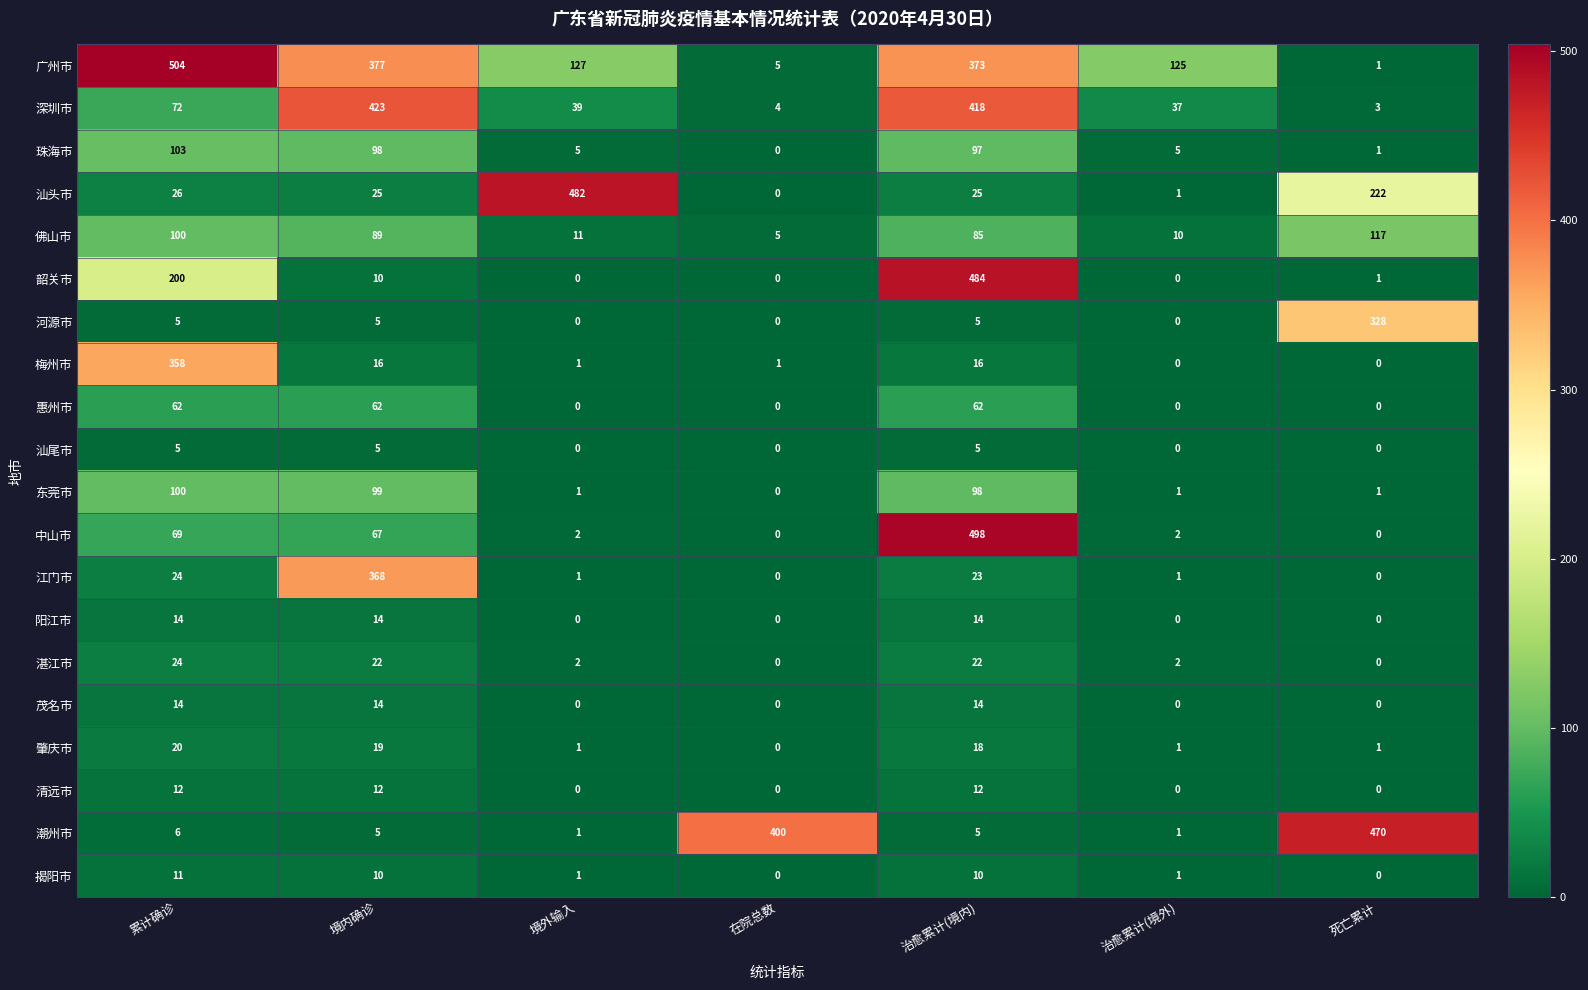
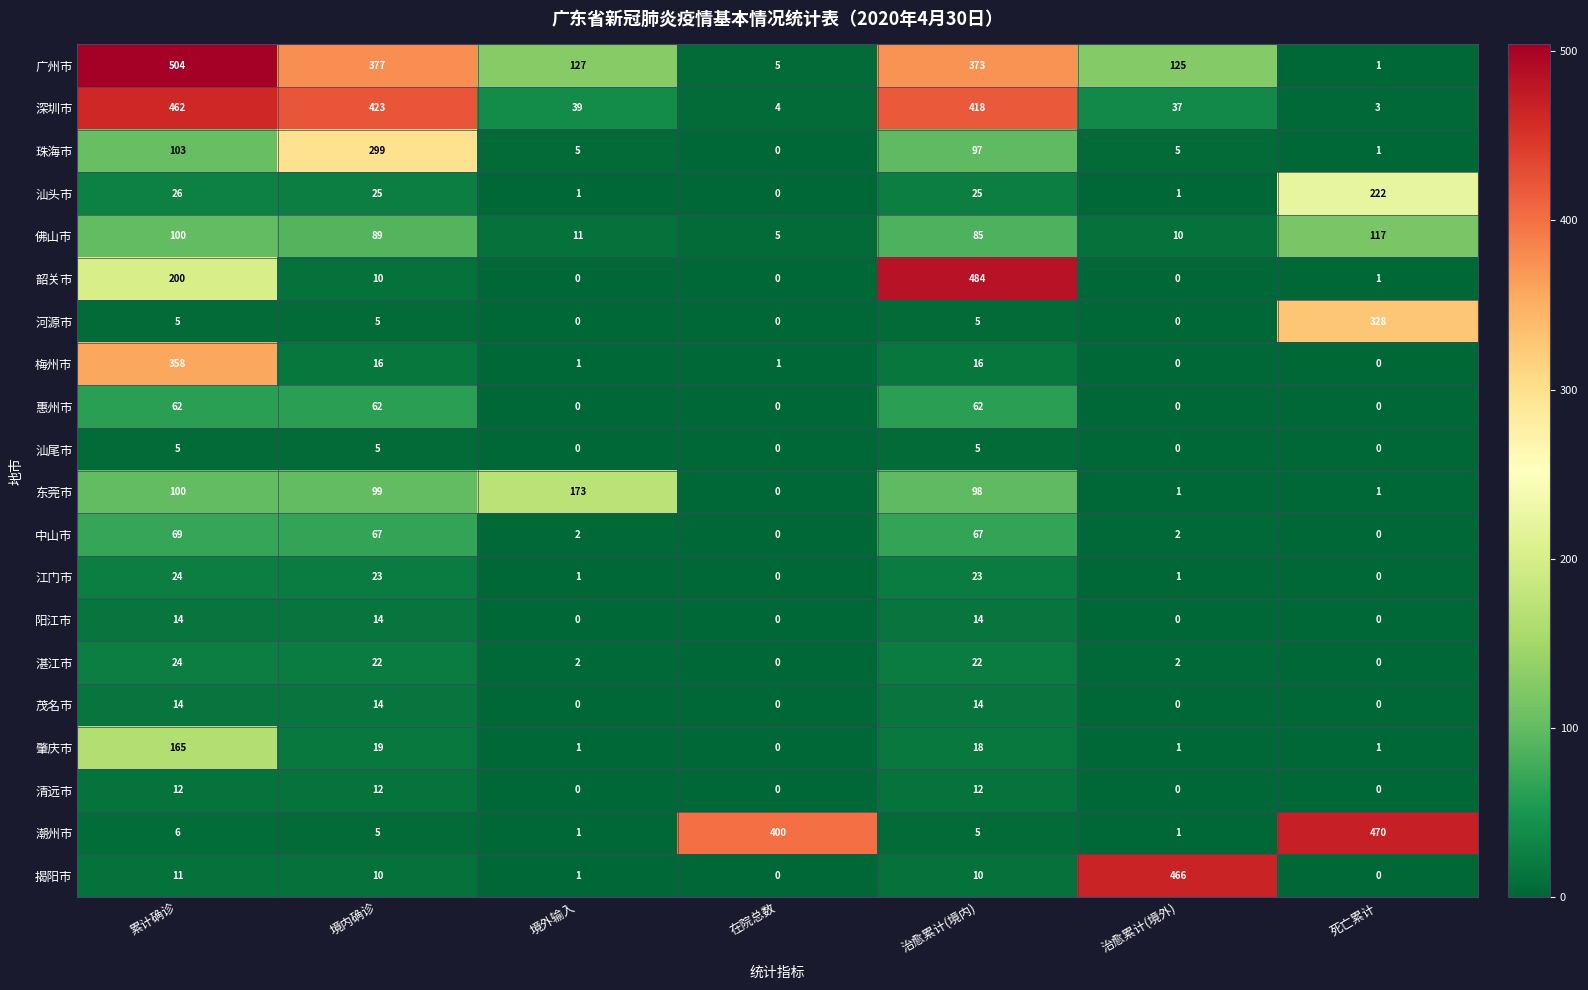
  {
    "广州市": {
      "累计确诊": 504,
      "境内确诊": 377,
      "境外输入": 127,
      "在院总数": 5,
      "治愈累计(境内)": 373,
      "治愈累计(境外)": 125,
      "死亡累计": 1
    },
    "深圳市": {
-     "累计确诊": 72,
+     "累计确诊": 462,
      "境内确诊": 423,
      "境外输入": 39,
      "在院总数": 4,
      "治愈累计(境内)": 418,
      "治愈累计(境外)": 37,
      "死亡累计": 3
    },
    "珠海市": {
      "累计确诊": 103,
-     "境内确诊": 98,
+     "境内确诊": 299,
      "境外输入": 5,
      "在院总数": 0,
      "治愈累计(境内)": 97,
      "治愈累计(境外)": 5,
      "死亡累计": 1
    },
    "汕头市": {
      "累计确诊": 26,
      "境内确诊": 25,
-     "境外输入": 482,
+     "境外输入": 1,
      "在院总数": 0,
      "治愈累计(境内)": 25,
      "治愈累计(境外)": 1,
      "死亡累计": 222
    },
    "佛山市": {
      "累计确诊": 100,
      "境内确诊": 89,
      "境外输入": 11,
      "在院总数": 5,
      "治愈累计(境内)": 85,
      "治愈累计(境外)": 10,
      "死亡累计": 117
    },
    "韶关市": {
      "累计确诊": 200,
      "境内确诊": 10,
      "境外输入": 0,
      "在院总数": 0,
      "治愈累计(境内)": 484,
      "治愈累计(境外)": 0,
      "死亡累计": 1
    },
    "河源市": {
      "累计确诊": 5,
      "境内确诊": 5,
      "境外输入": 0,
      "在院总数": 0,
      "治愈累计(境内)": 5,
      "治愈累计(境外)": 0,
      "死亡累计": 328
    },
    "梅州市": {
      "累计确诊": 358,
      "境内确诊": 16,
      "境外输入": 1,
      "在院总数": 1,
      "治愈累计(境内)": 16,
      "治愈累计(境外)": 0,
      "死亡累计": 0
    },
    "惠州市": {
      "累计确诊": 62,
      "境内确诊": 62,
      "境外输入": 0,
      "在院总数": 0,
      "治愈累计(境内)": 62,
      "治愈累计(境外)": 0,
      "死亡累计": 0
    },
    "汕尾市": {
      "累计确诊": 5,
      "境内确诊": 5,
      "境外输入": 0,
      "在院总数": 0,
      "治愈累计(境内)": 5,
      "治愈累计(境外)": 0,
      "死亡累计": 0
    },
    "东莞市": {
      "累计确诊": 100,
      "境内确诊": 99,
-     "境外输入": 1,
+     "境外输入": 173,
      "在院总数": 0,
      "治愈累计(境内)": 98,
      "治愈累计(境外)": 1,
      "死亡累计": 1
    },
    "中山市": {
      "累计确诊": 69,
      "境内确诊": 67,
      "境外输入": 2,
      "在院总数": 0,
-     "治愈累计(境内)": 498,
+     "治愈累计(境内)": 67,
      "治愈累计(境外)": 2,
      "死亡累计": 0
    },
    "江门市": {
      "累计确诊": 24,
-     "境内确诊": 368,
+     "境内确诊": 23,
      "境外输入": 1,
      "在院总数": 0,
      "治愈累计(境内)": 23,
      "治愈累计(境外)": 1,
      "死亡累计": 0
    },
    "阳江市": {
      "累计确诊": 14,
      "境内确诊": 14,
      "境外输入": 0,
      "在院总数": 0,
      "治愈累计(境内)": 14,
      "治愈累计(境外)": 0,
      "死亡累计": 0
    },
    "湛江市": {
      "累计确诊": 24,
      "境内确诊": 22,
      "境外输入": 2,
      "在院总数": 0,
      "治愈累计(境内)": 22,
      "治愈累计(境外)": 2,
      "死亡累计": 0
    },
    "茂名市": {
      "累计确诊": 14,
      "境内确诊": 14,
      "境外输入": 0,
      "在院总数": 0,
      "治愈累计(境内)": 14,
      "治愈累计(境外)": 0,
      "死亡累计": 0
    },
    "肇庆市": {
-     "累计确诊": 20,
+     "累计确诊": 165,
      "境内确诊": 19,
      "境外输入": 1,
      "在院总数": 0,
      "治愈累计(境内)": 18,
      "治愈累计(境外)": 1,
      "死亡累计": 1
    },
    "清远市": {
      "累计确诊": 12,
      "境内确诊": 12,
      "境外输入": 0,
      "在院总数": 0,
      "治愈累计(境内)": 12,
      "治愈累计(境外)": 0,
      "死亡累计": 0
    },
    "潮州市": {
      "累计确诊": 6,
      "境内确诊": 5,
      "境外输入": 1,
      "在院总数": 400,
      "治愈累计(境内)": 5,
      "治愈累计(境外)": 1,
      "死亡累计": 470
    },
    "揭阳市": {
      "累计确诊": 11,
      "境内确诊": 10,
      "境外输入": 1,
      "在院总数": 0,
      "治愈累计(境内)": 10,
-     "治愈累计(境外)": 1,
+     "治愈累计(境外)": 466,
      "死亡累计": 0
    }
  }
